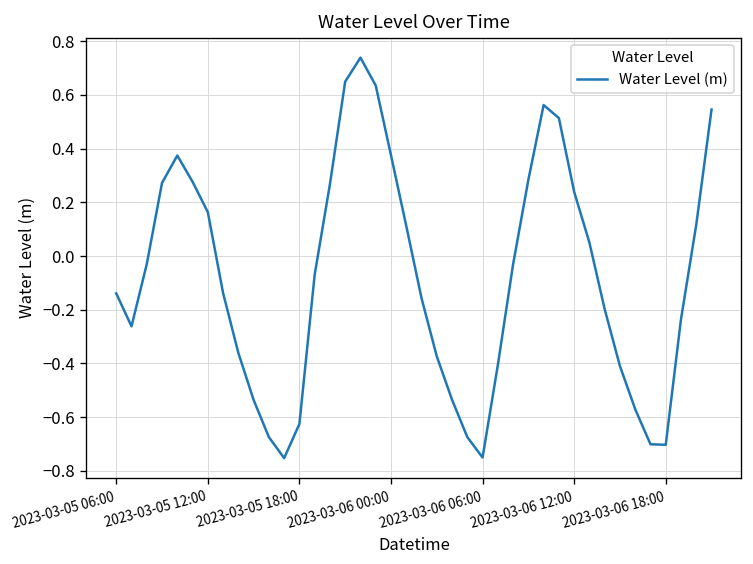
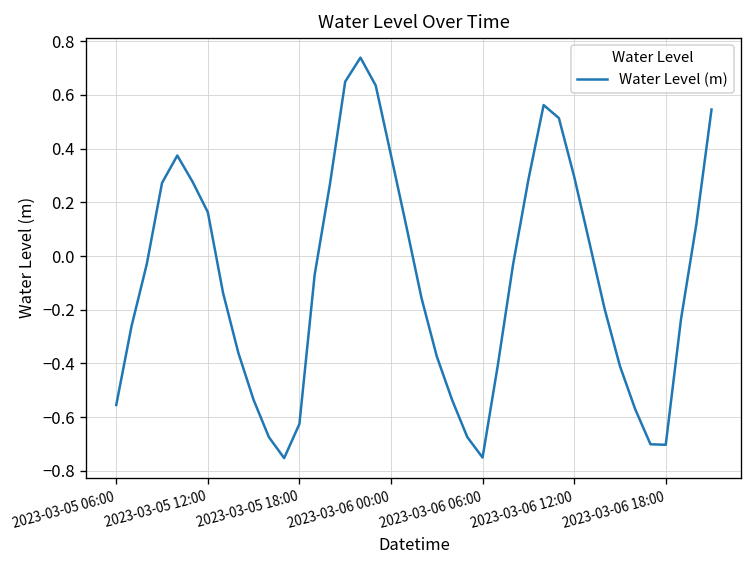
  {
-   "2023-03-05 06:00": -0.14,
+   "2023-03-05 06:00": -0.55,
    "2023-03-05 12:00": 0.16,
    "2023-03-05 18:00": -0.63,
    "2023-03-06 00:00": 0.38,
    "2023-03-06 06:00": -0.75,
-   "2023-03-06 12:00": 0.24,
+   "2023-03-06 12:00": 0.30,
    "2023-03-06 18:00": -0.70
  }
